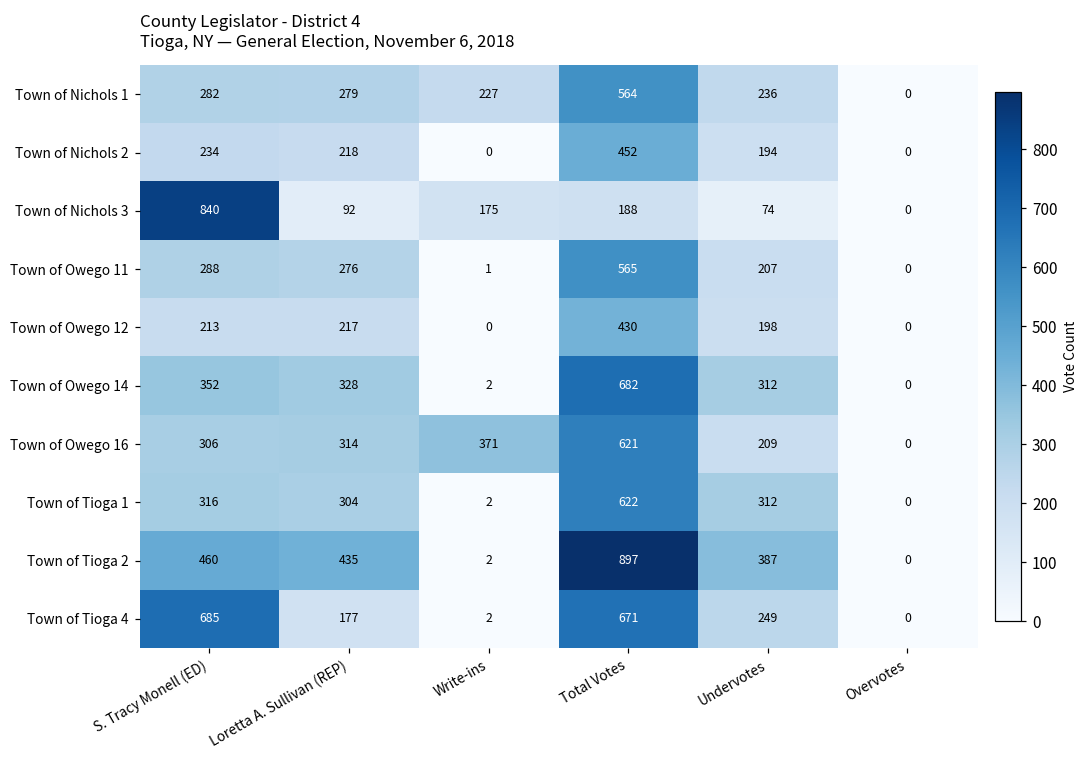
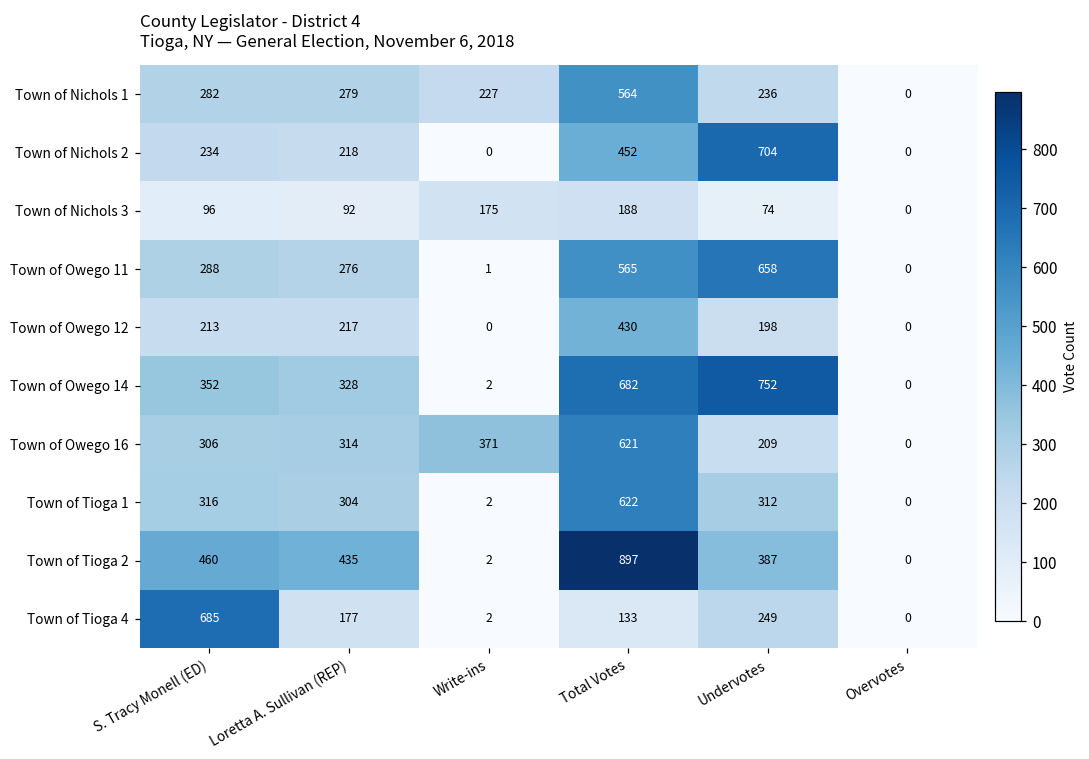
  {
    "Town of Nichols 1": {
      "S. Tracy Monell (ED)": 282,
      "Loretta A. Sullivan (REP)": 279,
      "Write-ins": 227,
      "Total Votes": 564,
      "Undervotes": 236,
      "Overvotes": 0
    },
    "Town of Nichols 2": {
      "S. Tracy Monell (ED)": 234,
      "Loretta A. Sullivan (REP)": 218,
      "Write-ins": 0,
      "Total Votes": 452,
-     "Undervotes": 194,
+     "Undervotes": 704,
      "Overvotes": 0
    },
    "Town of Nichols 3": {
-     "S. Tracy Monell (ED)": 840,
+     "S. Tracy Monell (ED)": 96,
      "Loretta A. Sullivan (REP)": 92,
      "Write-ins": 175,
      "Total Votes": 188,
      "Undervotes": 74,
      "Overvotes": 0
    },
    "Town of Owego 11": {
      "S. Tracy Monell (ED)": 288,
      "Loretta A. Sullivan (REP)": 276,
      "Write-ins": 1,
      "Total Votes": 565,
-     "Undervotes": 207,
+     "Undervotes": 658,
      "Overvotes": 0
    },
    "Town of Owego 12": {
      "S. Tracy Monell (ED)": 213,
      "Loretta A. Sullivan (REP)": 217,
      "Write-ins": 0,
      "Total Votes": 430,
      "Undervotes": 198,
      "Overvotes": 0
    },
    "Town of Owego 14": {
      "S. Tracy Monell (ED)": 352,
      "Loretta A. Sullivan (REP)": 328,
      "Write-ins": 2,
      "Total Votes": 682,
-     "Undervotes": 312,
+     "Undervotes": 752,
      "Overvotes": 0
    },
    "Town of Owego 16": {
      "S. Tracy Monell (ED)": 306,
      "Loretta A. Sullivan (REP)": 314,
      "Write-ins": 371,
      "Total Votes": 621,
      "Undervotes": 209,
      "Overvotes": 0
    },
    "Town of Tioga 1": {
      "S. Tracy Monell (ED)": 316,
      "Loretta A. Sullivan (REP)": 304,
      "Write-ins": 2,
      "Total Votes": 622,
      "Undervotes": 312,
      "Overvotes": 0
    },
    "Town of Tioga 2": {
      "S. Tracy Monell (ED)": 460,
      "Loretta A. Sullivan (REP)": 435,
      "Write-ins": 2,
      "Total Votes": 897,
      "Undervotes": 387,
      "Overvotes": 0
    },
    "Town of Tioga 4": {
      "S. Tracy Monell (ED)": 685,
      "Loretta A. Sullivan (REP)": 177,
      "Write-ins": 2,
-     "Total Votes": 671,
+     "Total Votes": 133,
      "Undervotes": 249,
      "Overvotes": 0
    }
  }
